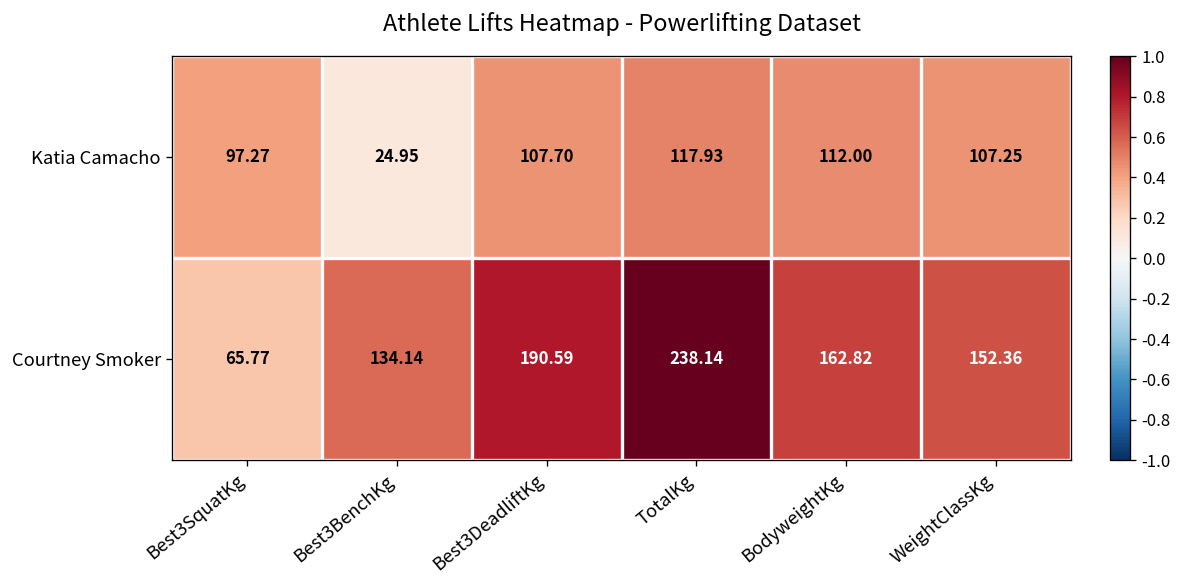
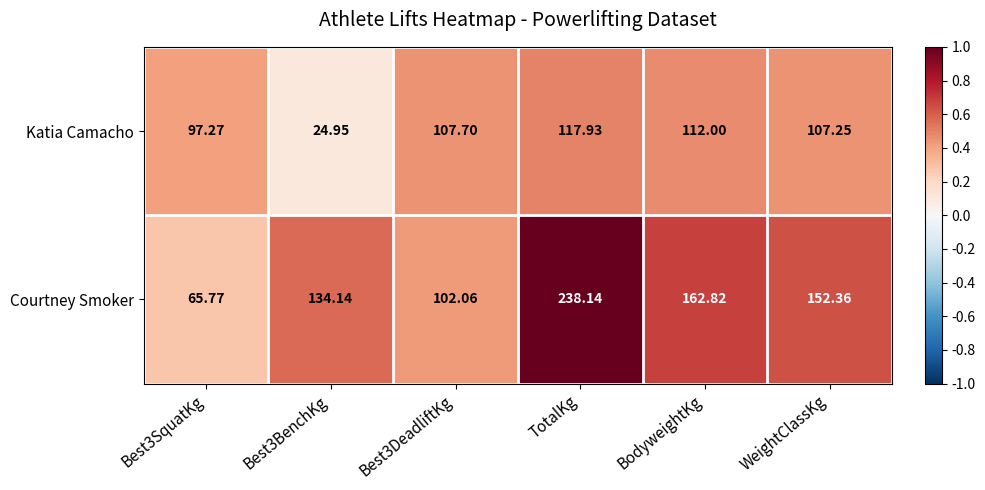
  {
    "Katia Camacho": {
      "Best3SquatKg": 97.27,
      "Best3BenchKg": 24.95,
      "Best3DeadliftKg": 107.70,
      "TotalKg": 117.93,
      "BodyweightKg": 112.00,
      "WeightClassKg": 107.25
    },
    "Courtney Smoker": {
      "Best3SquatKg": 65.77,
      "Best3BenchKg": 134.14,
-     "Best3DeadliftKg": 190.59,
+     "Best3DeadliftKg": 102.06,
      "TotalKg": 238.14,
      "BodyweightKg": 162.82,
      "WeightClassKg": 152.36
    }
  }
